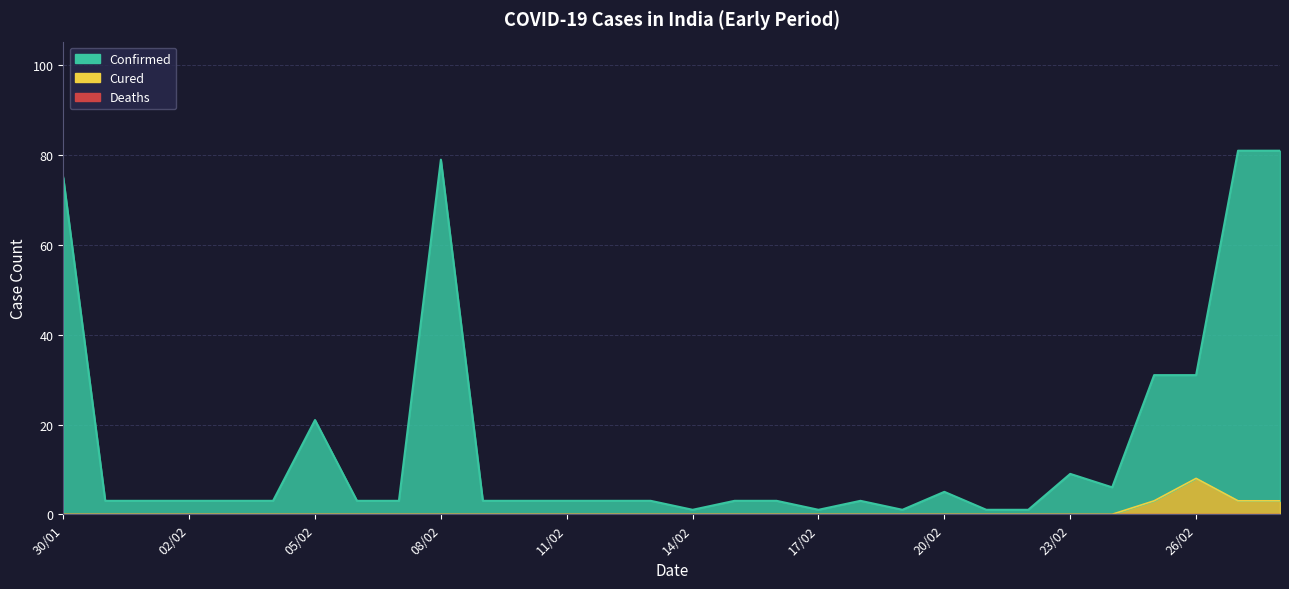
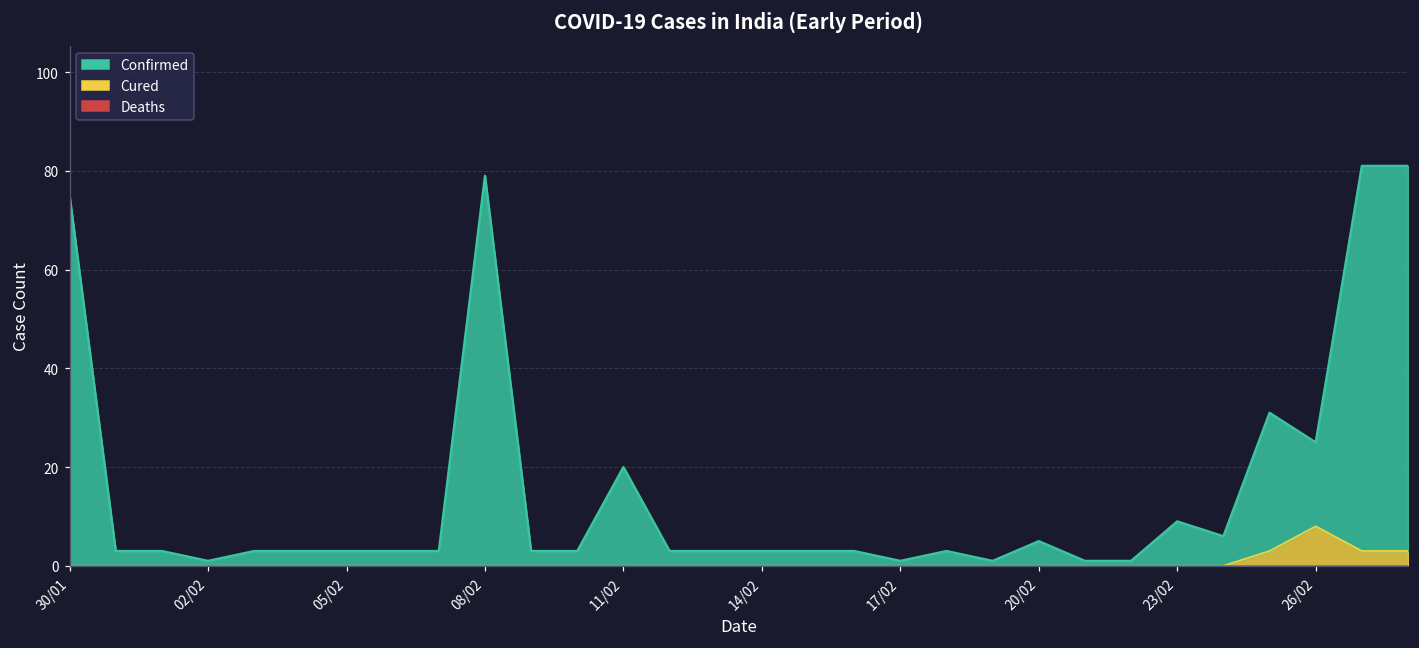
  {
    "Confirmed": {
      "30/01": 75,
-     "02/02": 3,
-     "05/02": 21,
+     "02/02": 1,
+     "05/02": 3,
      "08/02": 79,
-     "11/02": 3,
-     "14/02": 1,
+     "11/02": 20,
+     "14/02": 3,
      "17/02": 1,
      "20/02": 5,
      "23/02": 9,
-     "26/02": 31
+     "26/02": 25
    },
    "Deaths": {
      "26/02": 0
    },
    "Cured": {
      "26/02": 8
    }
  }
